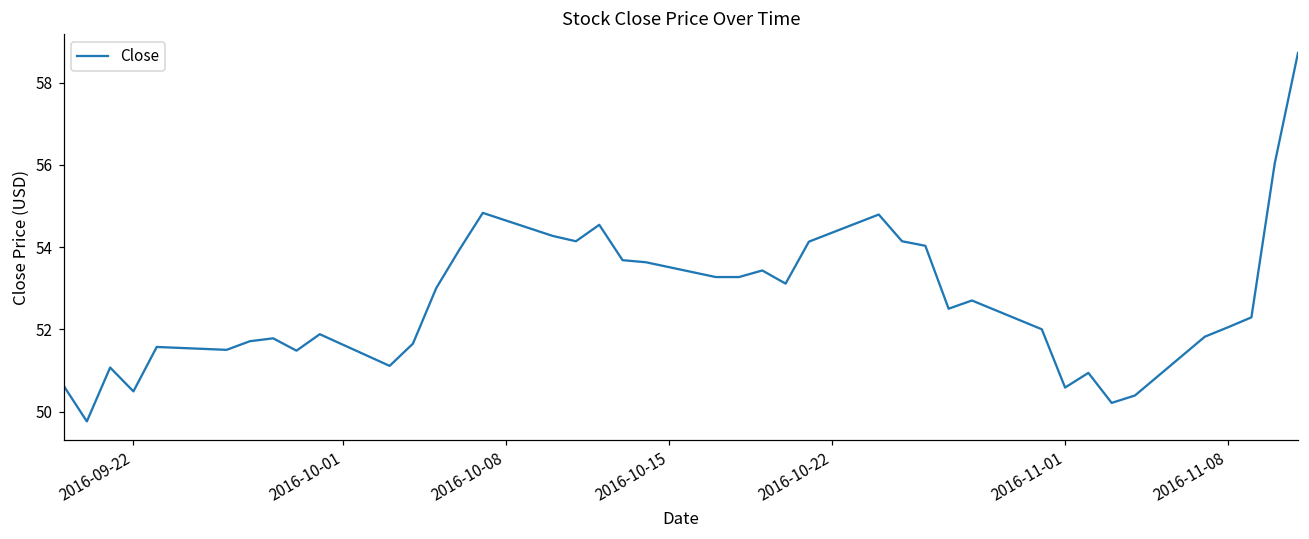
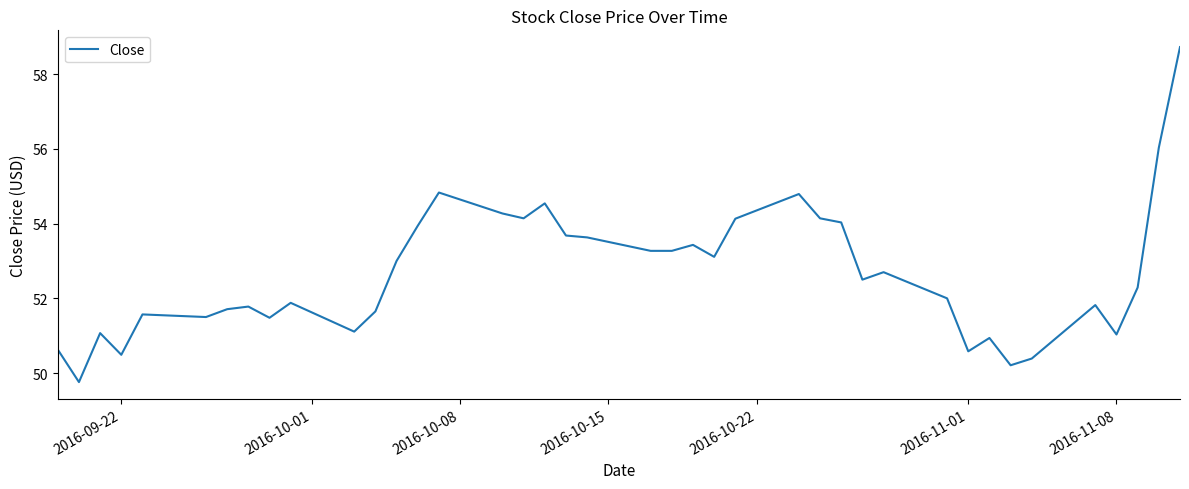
  {
    "2016-09-22": 50.5,
    "2016-11-01": 50.6,
-   "2016-11-08": 52.0
+   "2016-11-08": 51.0
  }
